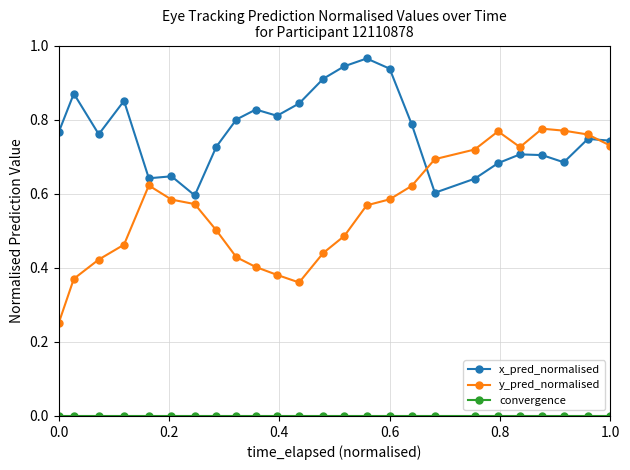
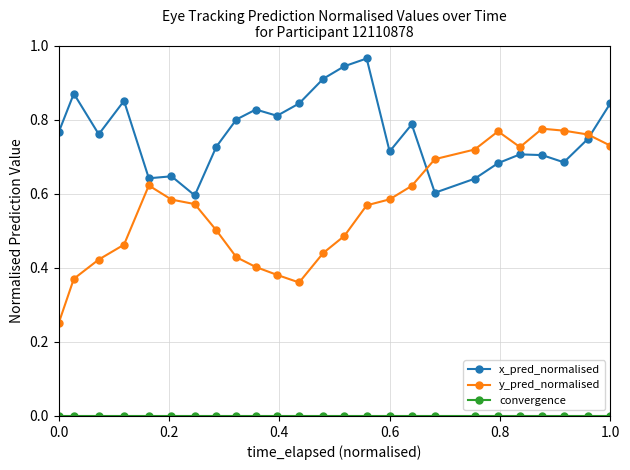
  {
    "x_pred_normalised": {
      "0.0": 0.77,
-     "0.6": 0.94,
-     "1.0": 0.74
+     "0.6": 0.71,
+     "1.0": 0.84
    },
    "y_pred_normalised": {
      "0.0": 0.25,
      "0.6": 0.58,
      "1.0": 0.73
    },
    "convergence": {
      "0.0": 0.00,
      "0.6": 0.00,
      "1.0": 0.00
    }
  }
